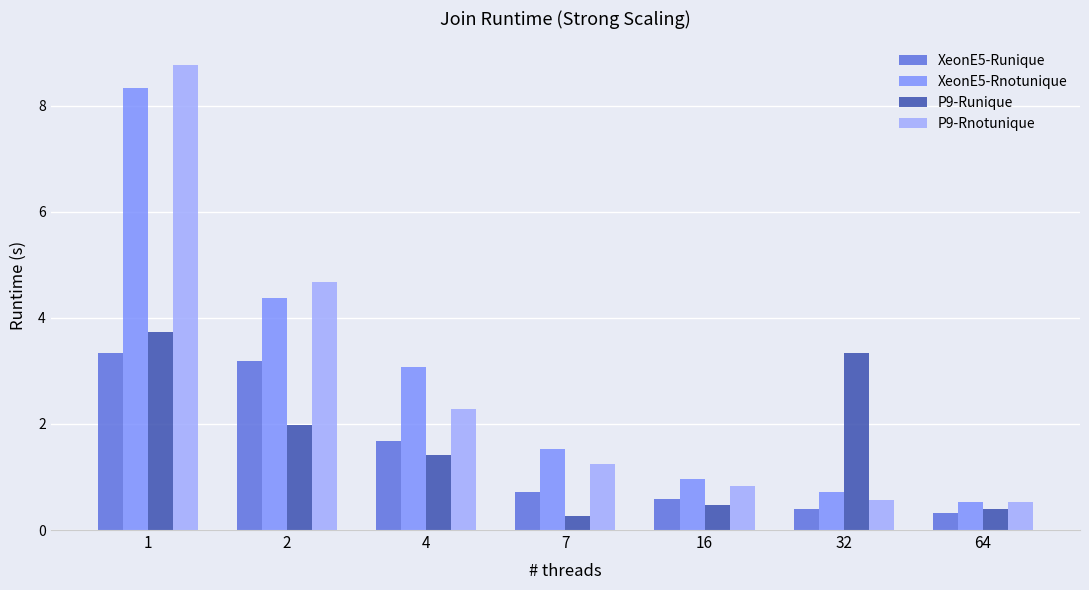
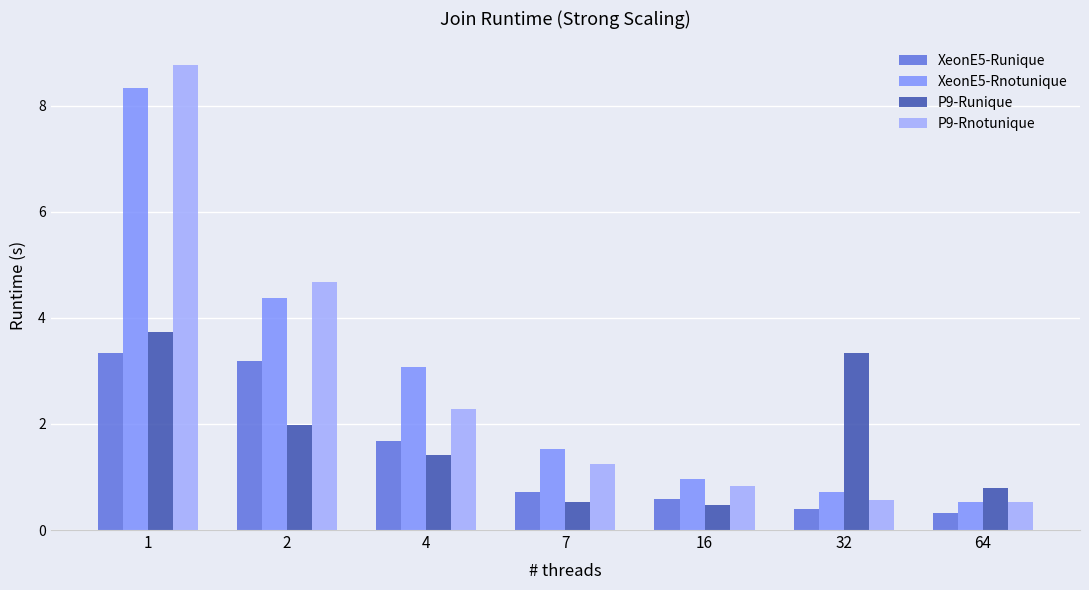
  {
    "P9-Runique": {
      "1": 3.7,
      "2": 2.0,
      "4": 1.4,
-     "7": 0.3,
+     "7": 0.5,
      "16": 0.5,
      "32": 3.3,
-     "64": 0.4
+     "64": 0.8
    }
  }
